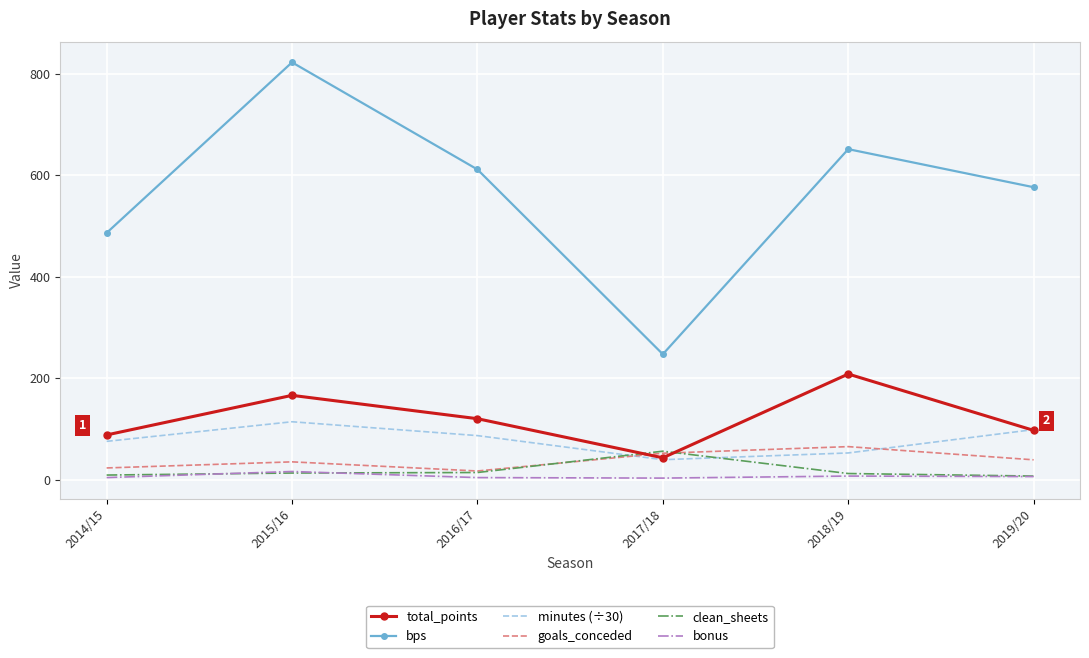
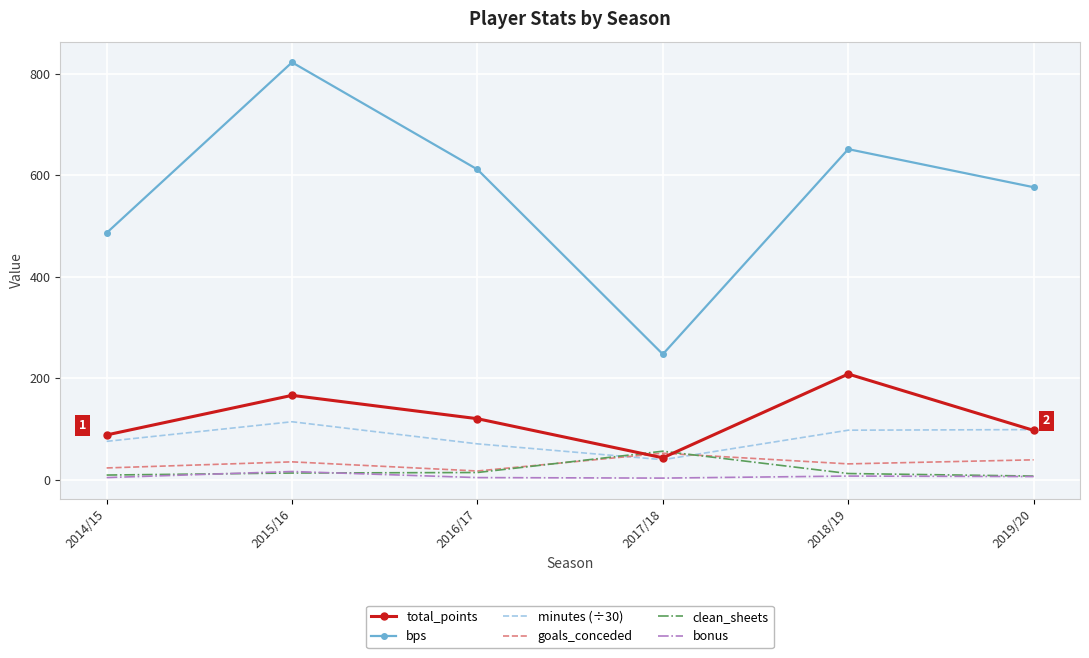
  {
    "total_points": {
      "2015/16": 170,
      "2016/17": 120,
      "2018/19": 210
    },
    "bps": {
      "2014/15": 490,
      "2015/16": 820,
      "2016/17": 610,
      "2017/18": 250,
      "2018/19": 650,
      "2019/20": 580
    },
    "minutes (÷30)": {
      "2014/15": 80,
      "2015/16": 110,
-     "2016/17": 90,
-     "2018/19": 50
+     "2016/17": 70,
+     "2018/19": 100
    },
    "goals_conceded": {
      "2014/15": 20,
      "2015/16": 40,
-     "2018/19": 70,
+     "2018/19": 30,
      "2019/20": 40
    },
    "clean_sheets": {
      "2018/19": 10
    },
    "bonus": {
      "2016/17": 0,
      "2017/18": 0,
      "2018/19": 10
    }
  }
